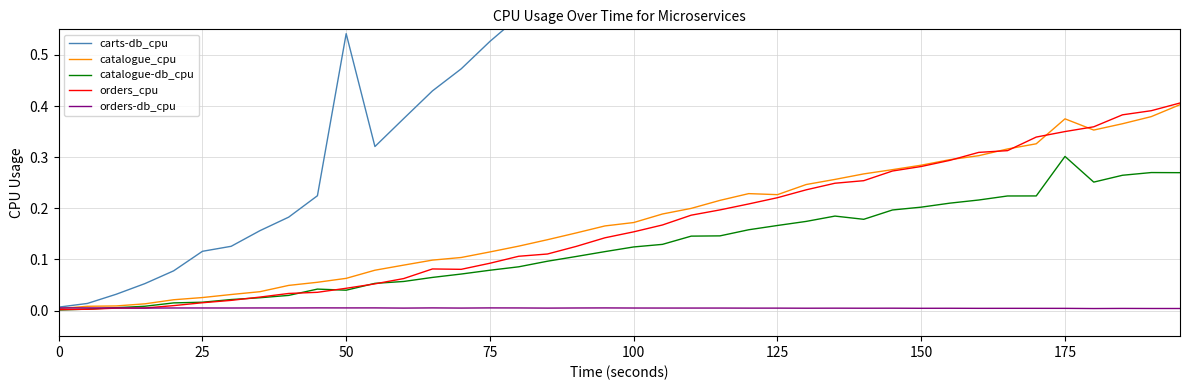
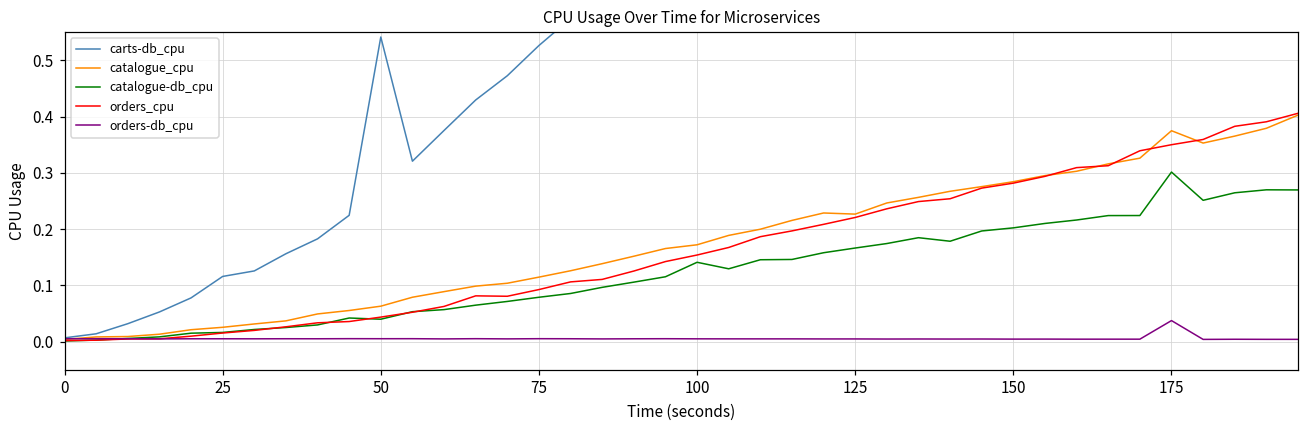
  {
    "carts-db_cpu": {
      "25": 0.12,
      "50": 0.54,
      "75": 0.53
    },
    "catalogue_cpu": {
      "25": 0.03,
      "50": 0.06,
      "75": 0.11,
      "100": 0.17,
      "125": 0.23,
      "175": 0.37
    },
    "catalogue-db_cpu": {
      "75": 0.08,
-     "100": 0.12,
+     "100": 0.14,
      "125": 0.17,
      "150": 0.20,
      "175": 0.30
    },
    "orders_cpu": {
      "75": 0.09,
      "100": 0.15,
      "125": 0.22,
      "175": 0.35
    },
    "orders-db_cpu": {
      "25": 0.01,
      "50": 0.01,
      "75": 0.01,
      "100": 0.01,
      "125": 0.00,
      "150": 0.00,
-     "175": 0.00
+     "175": 0.04
    }
  }
